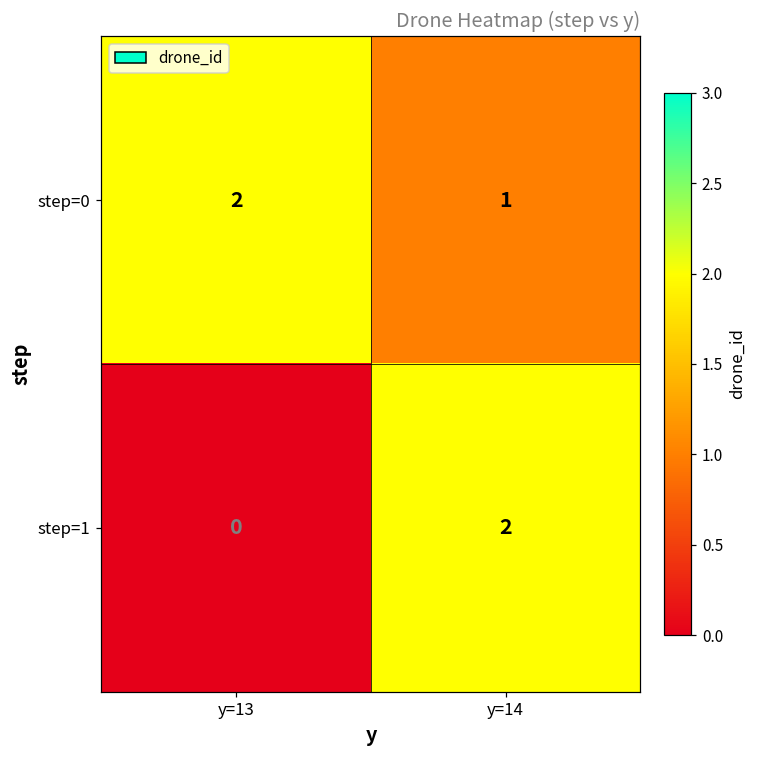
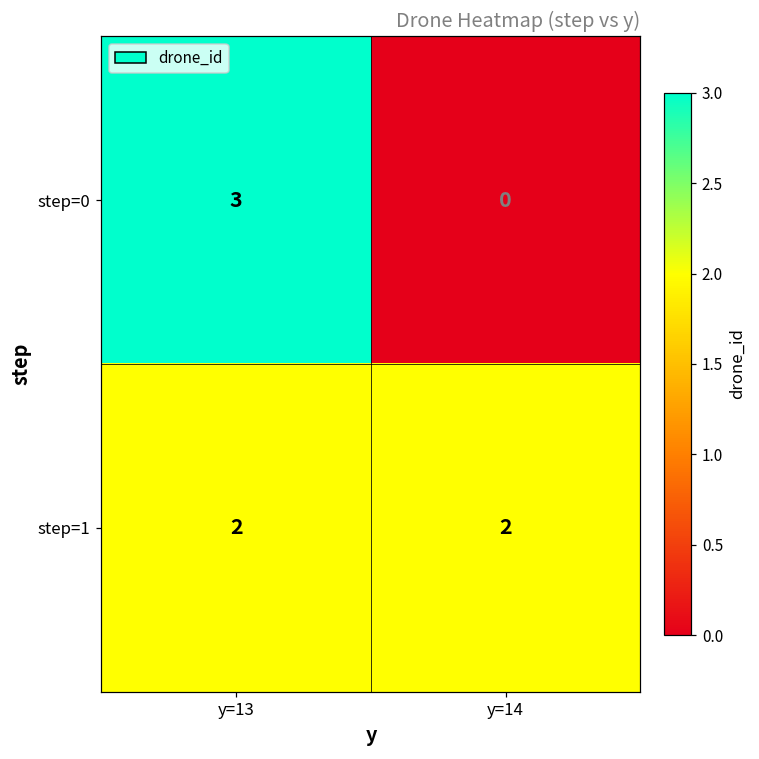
  {
    "step=0": {
-     "y=13": 2,
-     "y=14": 1
+     "y=13": 3,
+     "y=14": 0
    },
    "step=1": {
-     "y=13": 0,
+     "y=13": 2,
      "y=14": 2
    }
  }
